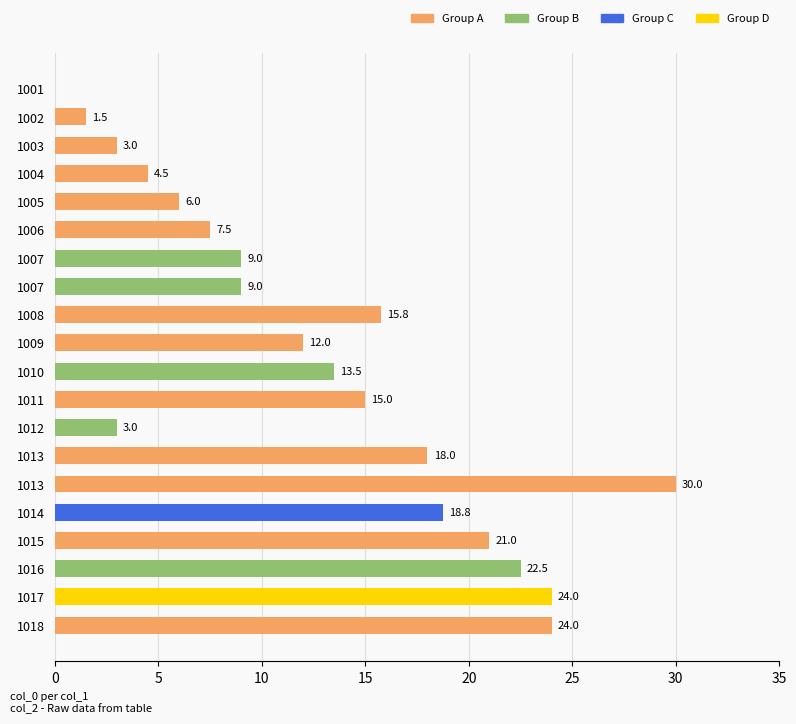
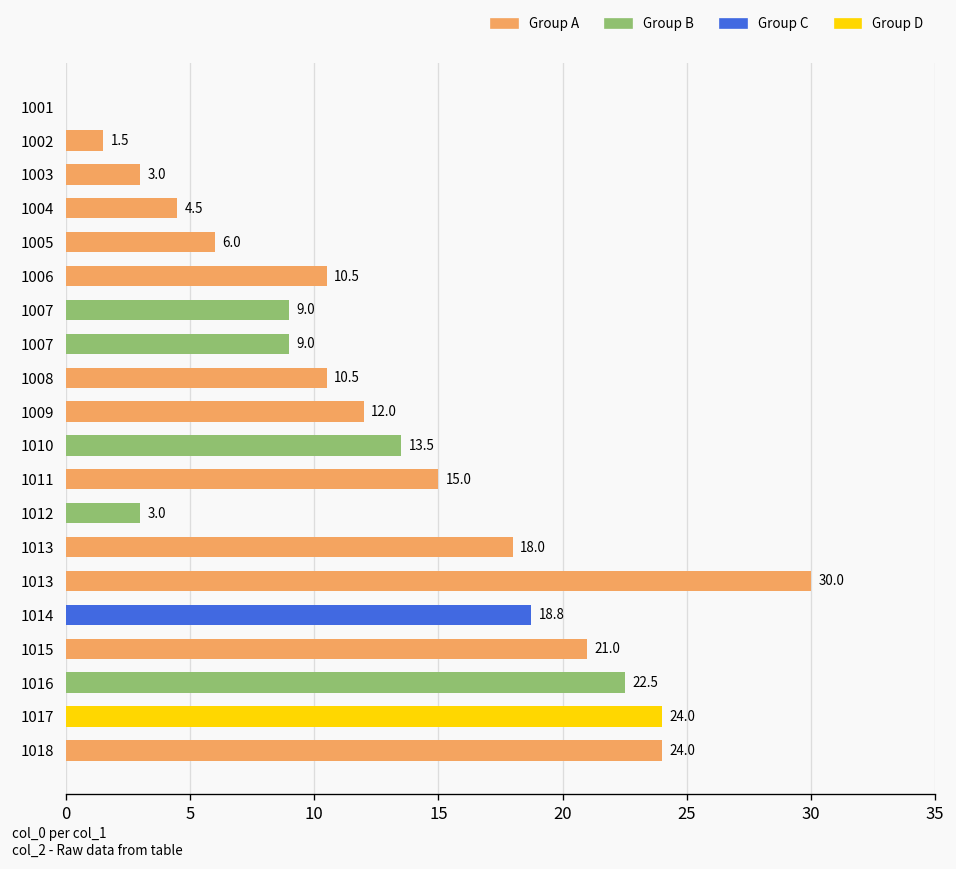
  {
    "1002": 1.5,
    "1003": 3.0,
    "1004": 4.5,
    "1005": 6.0,
-   "1006": 7.5,
-   "1008": 15.8,
+   "1006": 10.5,
+   "1008": 10.5,
    "1009": 12.0,
    "1010": 13.5,
    "1011": 15.0,
    "1012": 3.0,
    "1014": 18.8,
    "1015": 21.0,
    "1016": 22.5,
    "1017": 24.0,
    "1018": 24.0
  }
